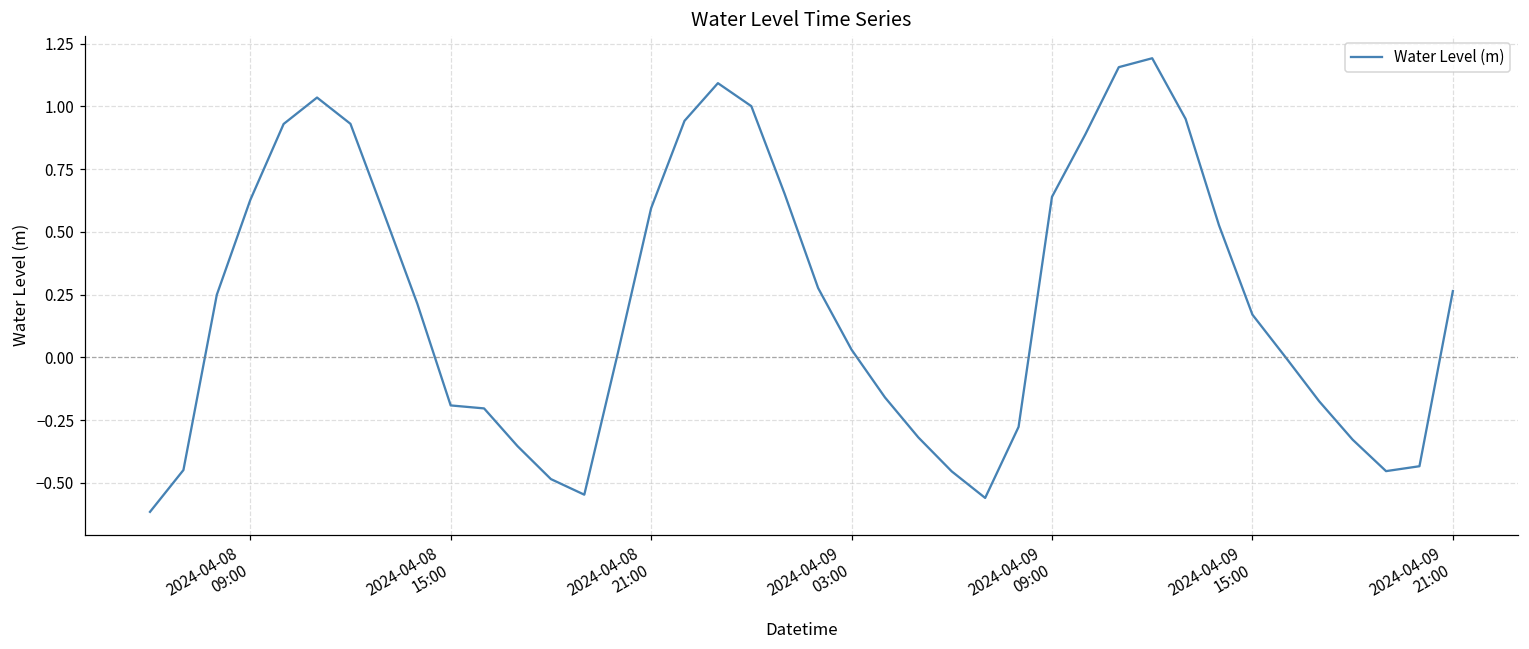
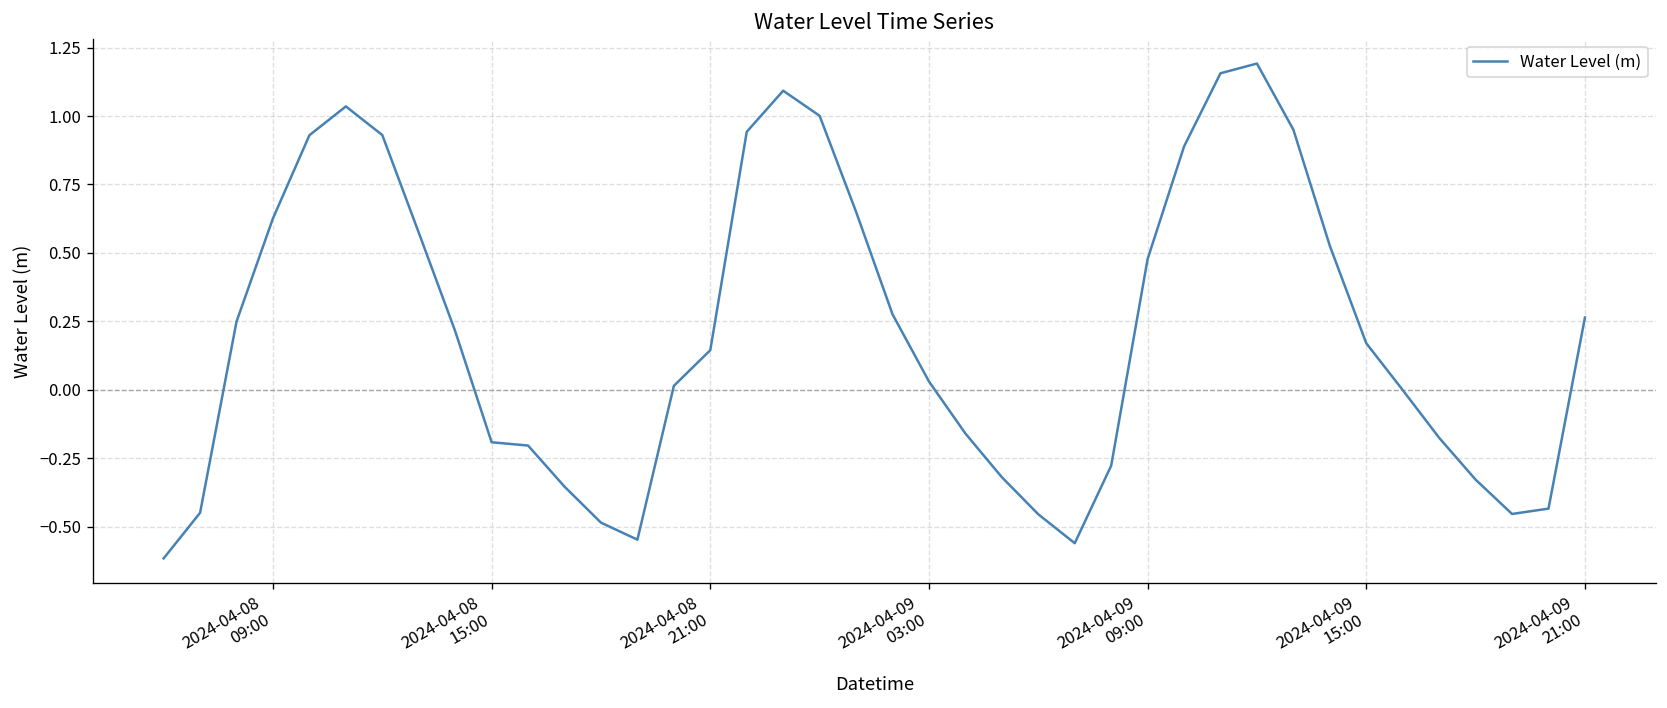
  {
    "2024-04-08 09:00": 0.63,
    "2024-04-08 15:00": -0.19,
-   "2024-04-08 21:00": 0.59,
+   "2024-04-08 21:00": 0.14,
    "2024-04-09 03:00": 0.03,
-   "2024-04-09 09:00": 0.64,
+   "2024-04-09 09:00": 0.48,
    "2024-04-09 15:00": 0.17,
    "2024-04-09 21:00": 0.26
  }
